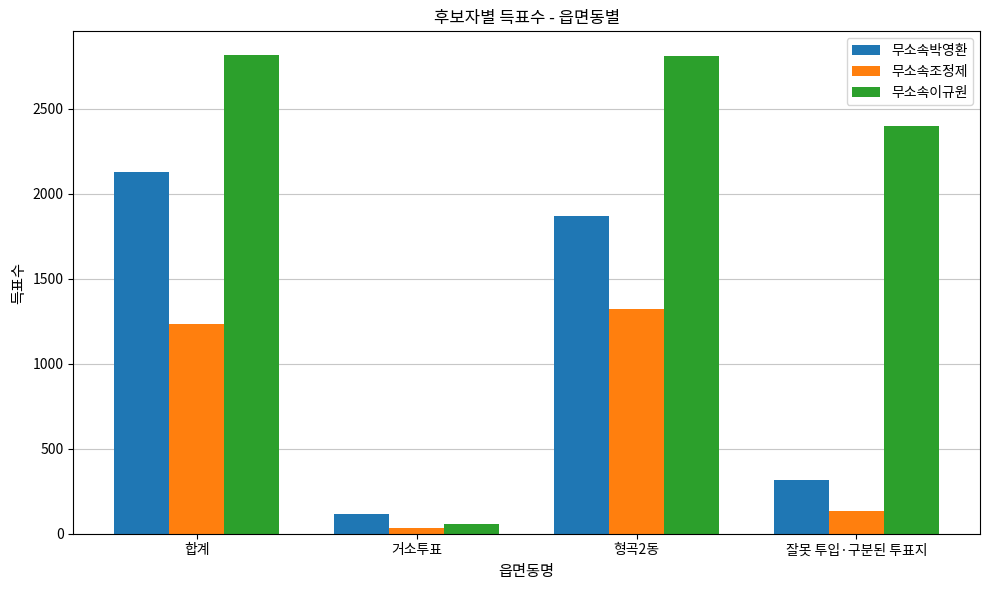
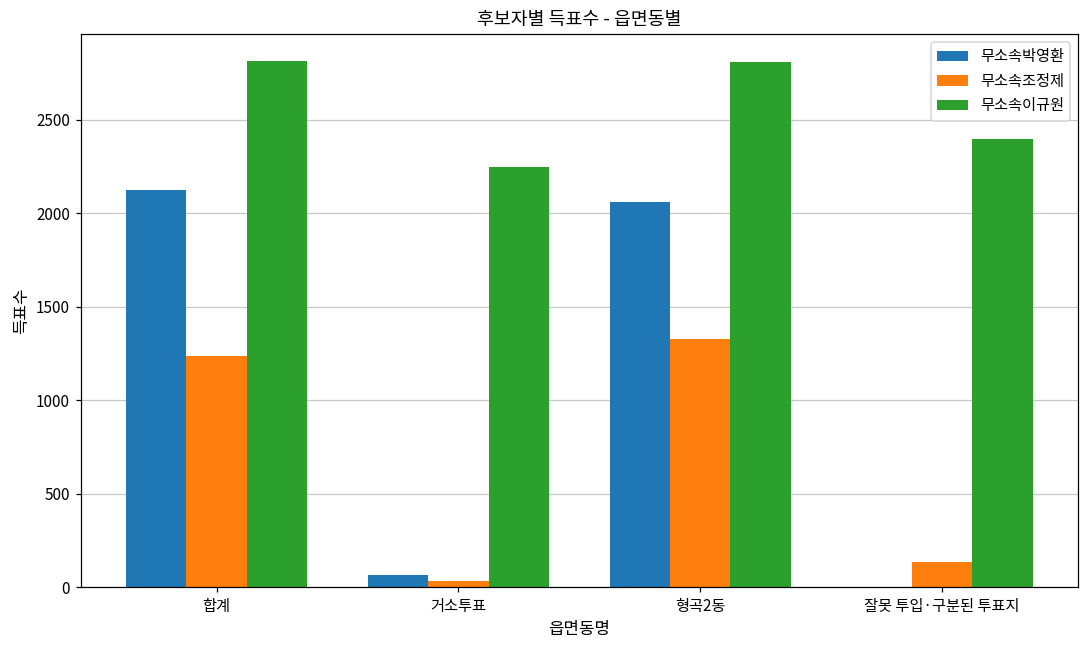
  {
    "무소속박영환": {
      "합계": 2130,
-     "거소투표": 110,
-     "형곡2동": 1870,
-     "잘못 투입·구분된 투표지": 320
+     "거소투표": 60,
+     "형곡2동": 2060,
+     "잘못 투입·구분된 투표지": 0
    },
    "무소속조정제": {
      "합계": 1240,
      "거소투표": 30,
      "형곡2동": 1330,
      "잘못 투입·구분된 투표지": 140
    },
    "무소속이규원": {
      "합계": 2820,
-     "거소투표": 60,
+     "거소투표": 2250,
      "형곡2동": 2810,
      "잘못 투입·구분된 투표지": 2400
    }
  }
